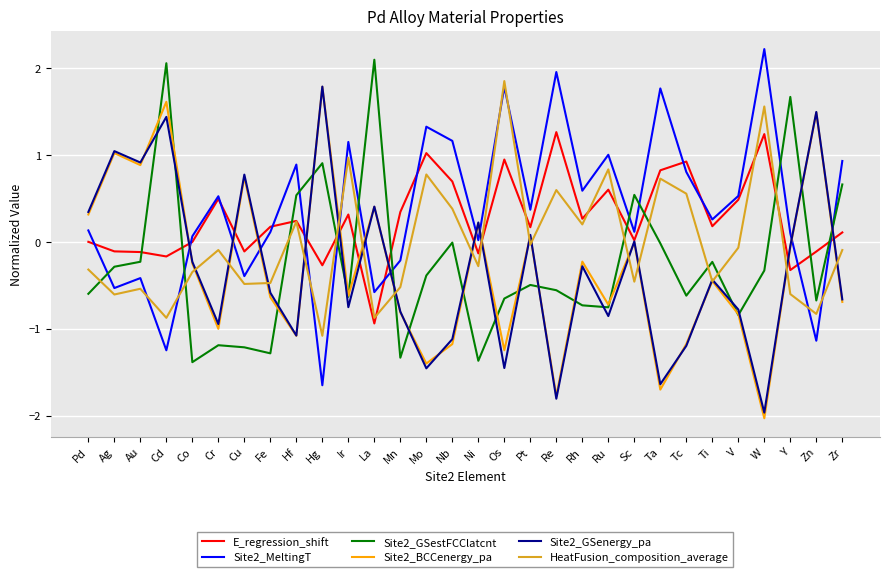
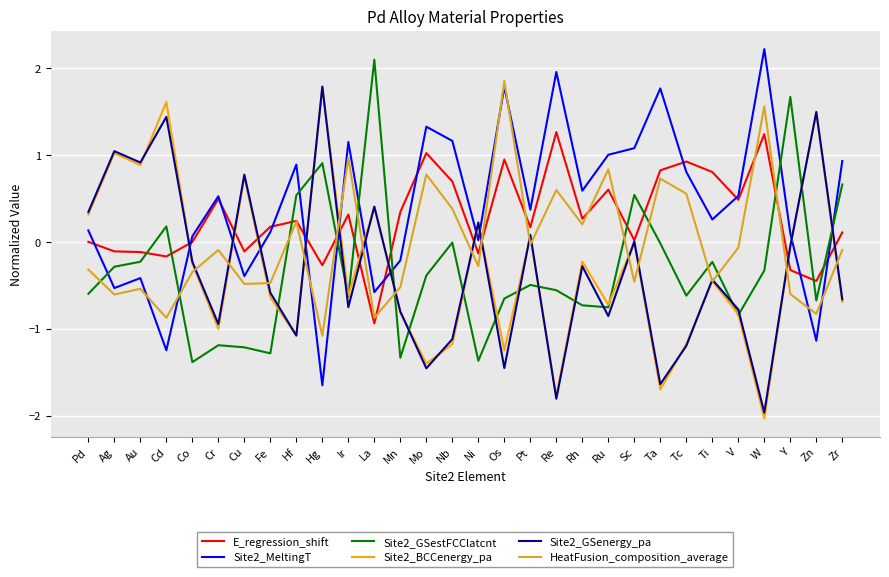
  {
    "E_regression_shift": {
      "Pd": 0.0,
      "Ag": -0.1,
      "Au": -0.1,
      "Cd": -0.2,
      "Co": 0.0,
      "Cr": 0.5,
      "Cu": -0.1,
      "Fe": 0.2,
      "Hg": -0.3,
      "Ir": 0.3,
      "La": -0.9,
      "Mn": 0.3,
      "Mo": 1.0,
      "Nb": 0.7,
      "Ni": -0.1,
      "Os": 0.9,
      "Pt": 0.2,
      "Re": 1.3,
      "Rh": 0.3,
      "Ru": 0.6,
      "Ta": 0.8,
      "Tc": 0.9,
-     "Ti": 0.2,
+     "Ti": 0.8,
      "V": 0.5,
      "W": 1.2,
      "Y": -0.3,
-     "Zn": -0.1,
+     "Zn": -0.5,
      "Zr": 0.1
    },
    "Site2_MeltingT": {
      "Pd": 0.1,
      "Ag": -0.5,
      "Au": -0.4,
      "Cd": -1.2,
      "Co": 0.1,
      "Cr": 0.5,
      "Cu": -0.4,
      "Fe": 0.1,
      "Hf": 0.9,
      "Hg": -1.7,
      "Ir": 1.1,
      "La": -0.6,
      "Mn": -0.2,
      "Mo": 1.3,
      "Nb": 1.2,
      "Ni": 0.0,
      "Os": 1.8,
      "Pt": 0.4,
      "Re": 2.0,
      "Rh": 0.6,
      "Ru": 1.0,
-     "Sc": 0.1,
+     "Sc": 1.1,
      "Ta": 1.8,
      "Tc": 0.8,
      "Ti": 0.3,
      "V": 0.5,
      "W": 2.2,
      "Y": 0.1,
      "Zn": -1.1,
      "Zr": 0.9
    },
    "Site2_GSestFCClatcnt": {
      "Pd": -0.6,
      "Ag": -0.3,
      "Au": -0.2,
-     "Cd": 2.1,
+     "Cd": 0.2,
      "Co": -1.4,
      "Cr": -1.2,
      "Cu": -1.2,
      "Fe": -1.3,
      "Hf": 0.5,
      "Hg": 0.9,
      "La": 2.1,
      "Mn": -1.3,
      "Mo": -0.4,
      "Nb": 0.0,
      "Ni": -1.4,
      "Os": -0.7,
      "Pt": -0.5,
      "Re": -0.6,
      "Rh": -0.7,
      "Ru": -0.8,
      "Sc": 0.5,
      "Ta": 0.0,
      "Tc": -0.6,
      "Ti": -0.2,
      "W": -0.3,
      "Y": 1.7,
      "Zn": -0.7,
      "Zr": 0.7
    },
    "Site2_GSenergy_pa": {
      "Au": 0.9,
      "Cd": 1.4,
      "Cr": -0.9,
      "Fe": -0.6,
      "Ir": -0.8,
      "Mo": -1.5,
      "Nb": -1.1,
      "Os": -1.5,
      "Re": -1.8,
      "Rh": -0.3,
      "Ru": -0.9,
      "Ta": -1.6,
      "V": -0.8,
      "W": -2.0,
      "Zr": -0.7
    }
  }
